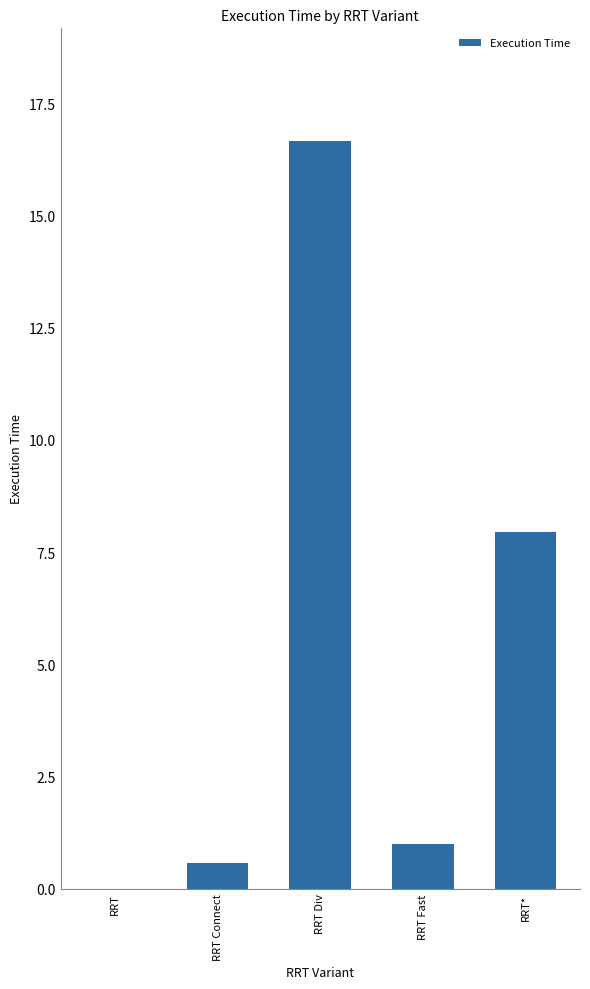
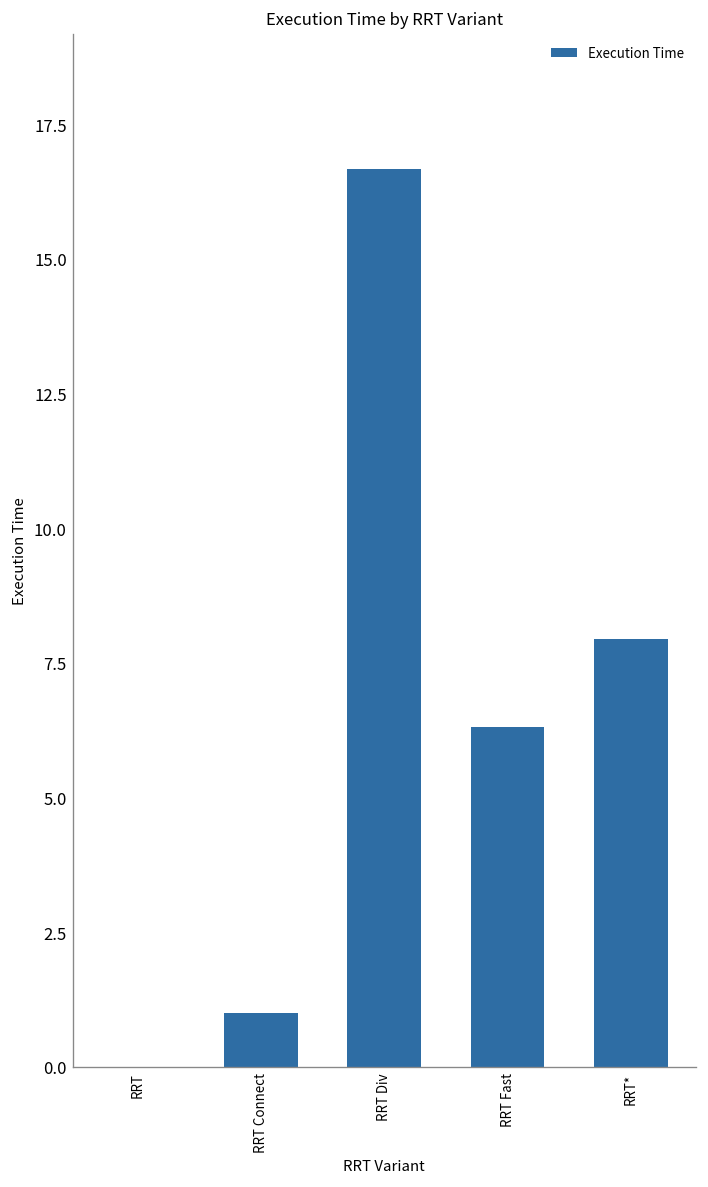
  {
    "RRT": 0.0,
-   "RRT Connect": 0.6,
+   "RRT Connect": 1.0,
    "RRT Div": 16.7,
-   "RRT Fast": 1.0,
+   "RRT Fast": 6.3,
    "RRT*": 7.9
  }
